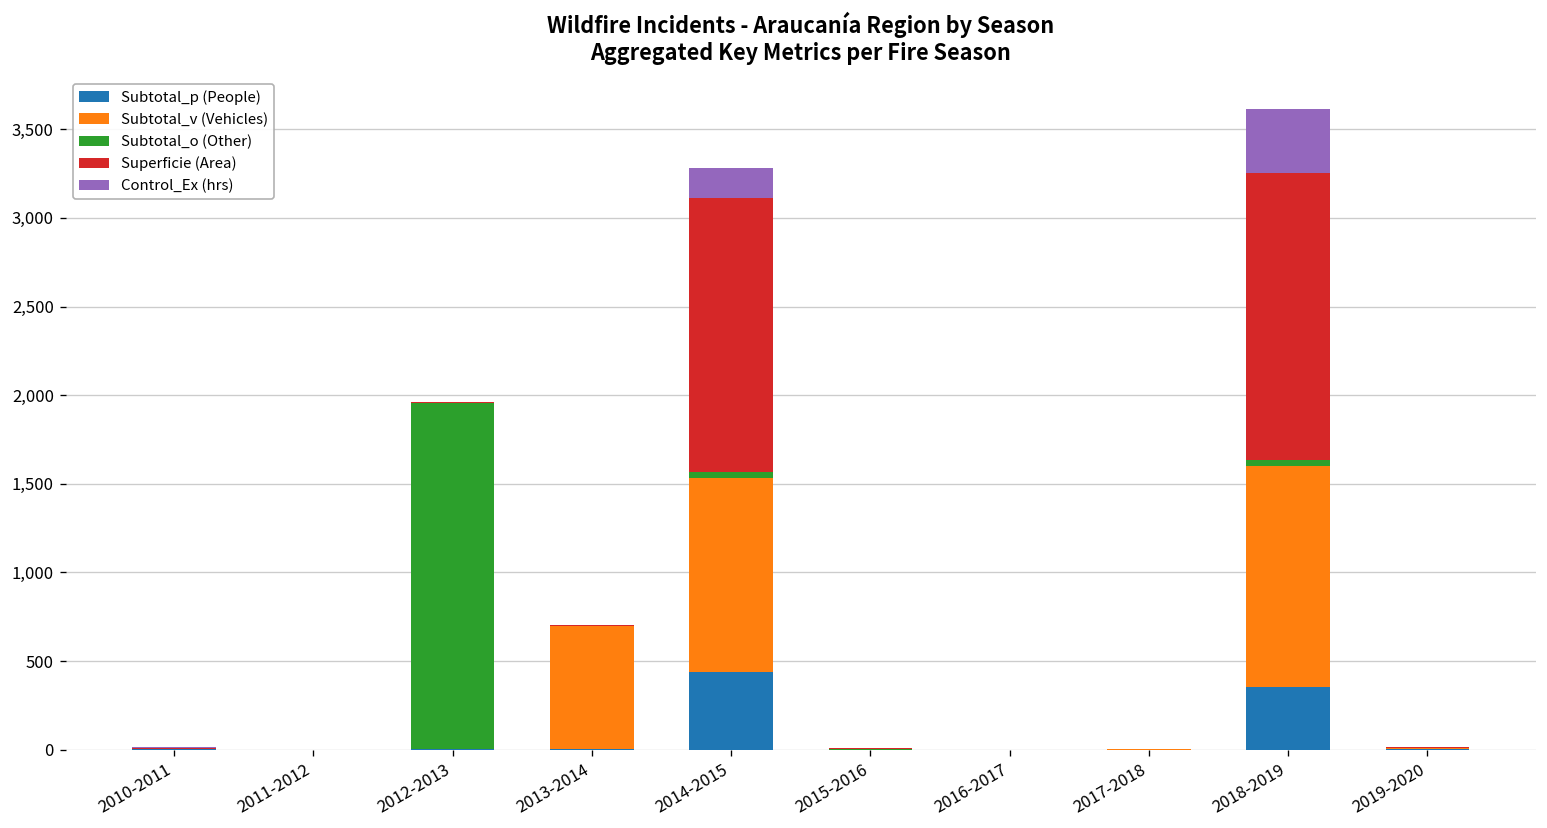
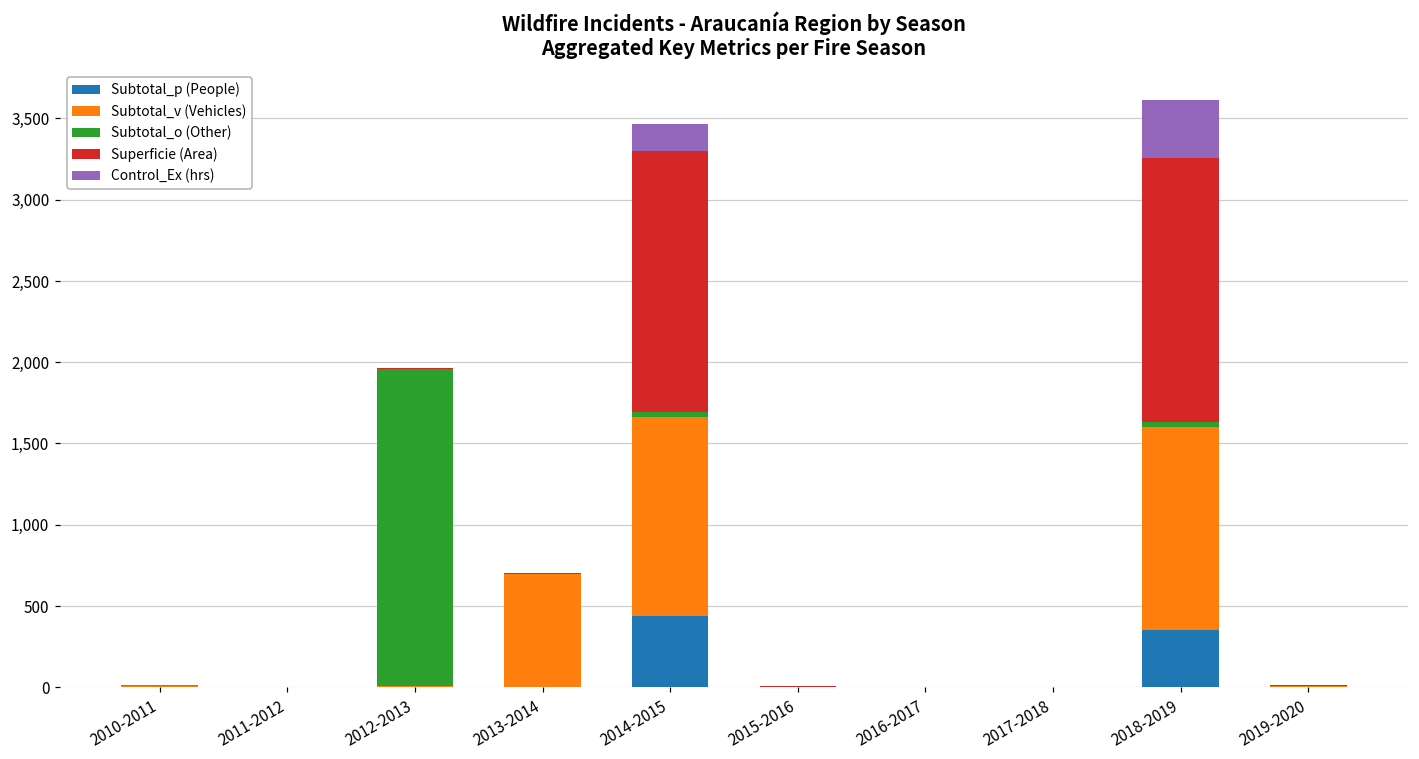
  {
    "Subtotal_p (People)": {
      "2011-2012": "0",
      "2014-2015": "440",
      "2015-2016": "0",
      "2016-2017": "0",
      "2017-2018": "0",
      "2018-2019": "350"
    },
    "Subtotal_v (Vehicles)": {
      "2011-2012": "0",
      "2013-2014": "700",
-     "2014-2015": "1,090",
+     "2014-2015": "1,220",
      "2016-2017": "0",
      "2018-2019": "1,250"
    },
    "Subtotal_o (Other)": {
      "2010-2011": "0",
      "2011-2012": "0",
      "2012-2013": "1,950",
      "2013-2014": "0",
      "2014-2015": "30",
      "2016-2017": "0",
      "2017-2018": "0",
      "2018-2019": "40",
      "2019-2020": "0"
    },
    "Superficie (Area)": {
      "2011-2012": "0",
-     "2014-2015": "1,550",
+     "2014-2015": "1,610",
      "2016-2017": "0",
      "2018-2019": "1,620"
    },
    "Control_Ex (hrs)": {
      "2011-2012": "0",
      "2014-2015": "170",
      "2015-2016": "0",
      "2016-2017": "0",
      "2017-2018": "0",
      "2018-2019": "360"
    }
  }
